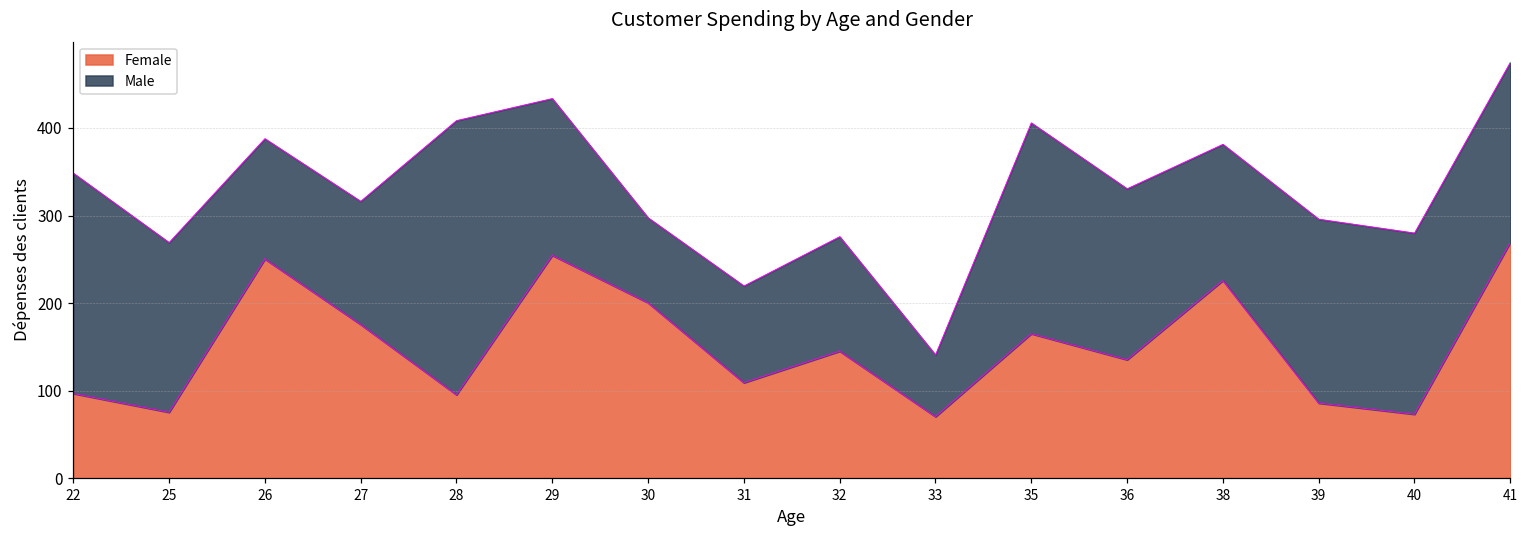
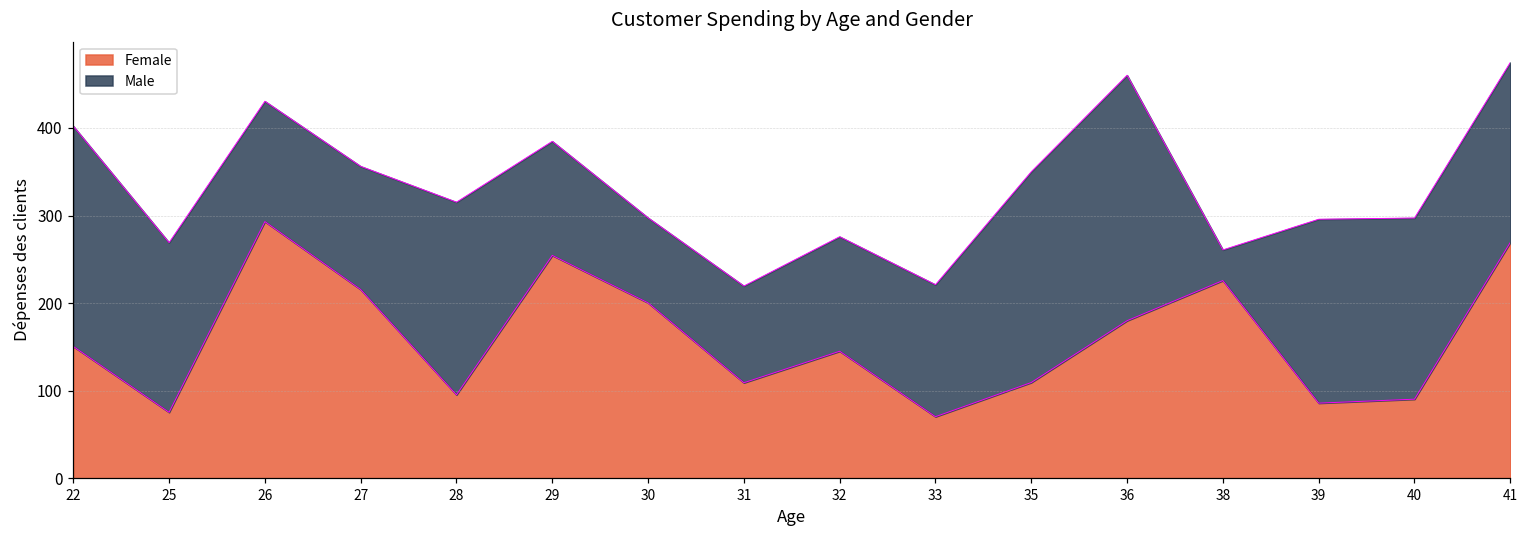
  {
    "Female": {
-     "22": 100,
+     "22": 150,
      "25": 80,
-     "26": 250,
-     "27": 180,
+     "26": 290,
+     "27": 220,
      "28": 100,
      "29": 250,
      "30": 200,
      "31": 110,
      "32": 150,
      "33": 70,
-     "35": 170,
-     "36": 140,
+     "35": 110,
+     "36": 180,
      "38": 230,
      "39": 90,
-     "40": 70,
+     "40": 90,
      "41": 270
    },
    "Male": {
      "22": 250,
      "25": 190,
      "26": 140,
      "27": 140,
-     "28": 310,
-     "29": 180,
+     "28": 220,
+     "29": 130,
      "30": 100,
      "31": 110,
      "32": 130,
-     "33": 70,
+     "33": 150,
      "35": 240,
-     "36": 200,
-     "38": 160,
+     "36": 280,
+     "38": 40,
      "39": 210,
      "40": 210,
      "41": 210
    }
  }
